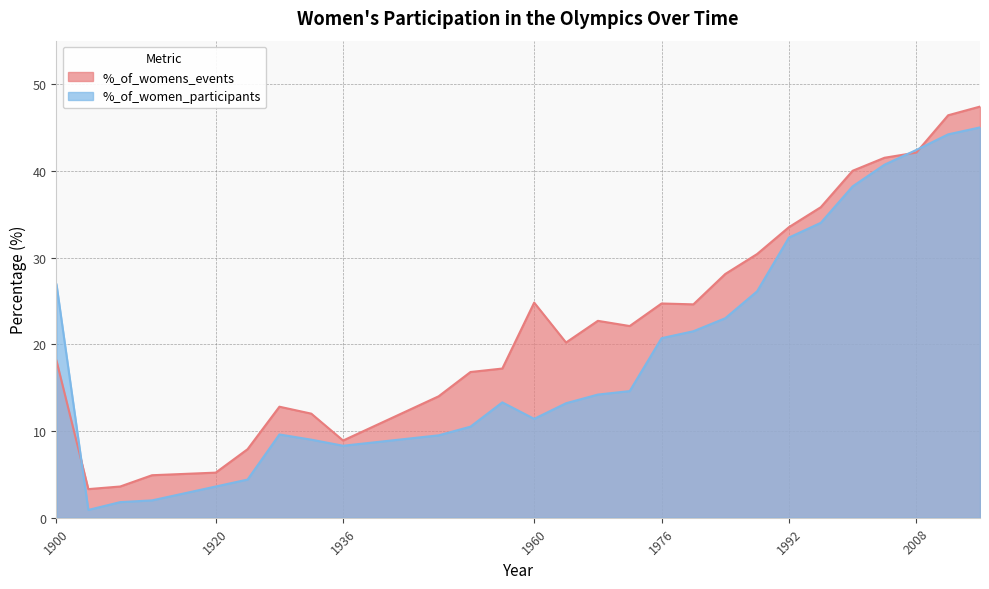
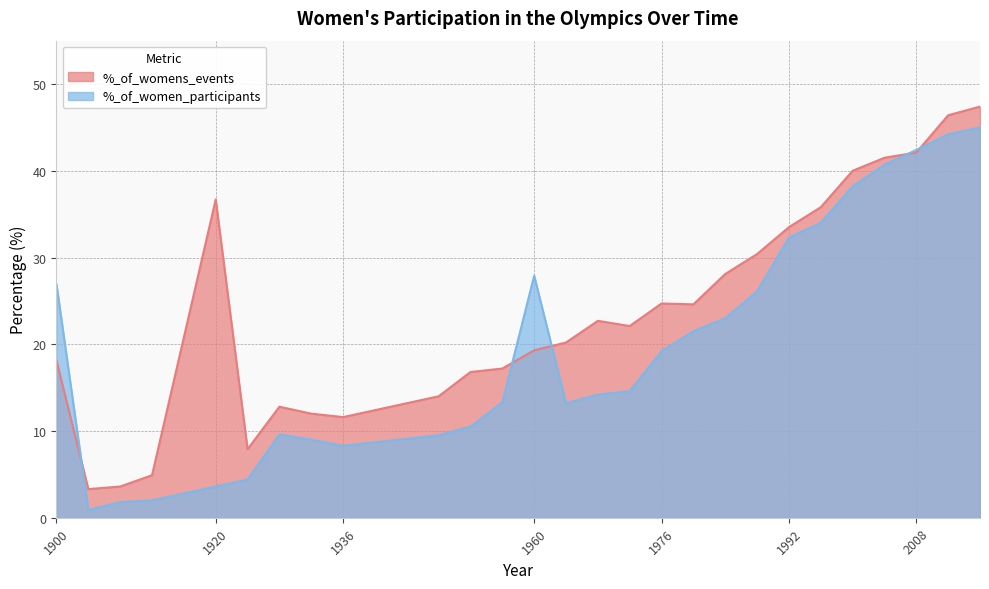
  {
    "%_of_womens_events": {
      "1900": 18,
-     "1920": 5,
-     "1936": 9,
-     "1960": 25,
+     "1920": 37,
+     "1936": 12,
+     "1960": 19,
      "1976": 25,
      "1992": 34,
      "2008": 42
    },
    "%_of_women_participants": {
      "1900": 27,
      "1920": 4,
      "1936": 8,
-     "1960": 11,
-     "1976": 21,
+     "1960": 28,
+     "1976": 19,
      "1992": 32,
      "2008": 42
    }
  }
